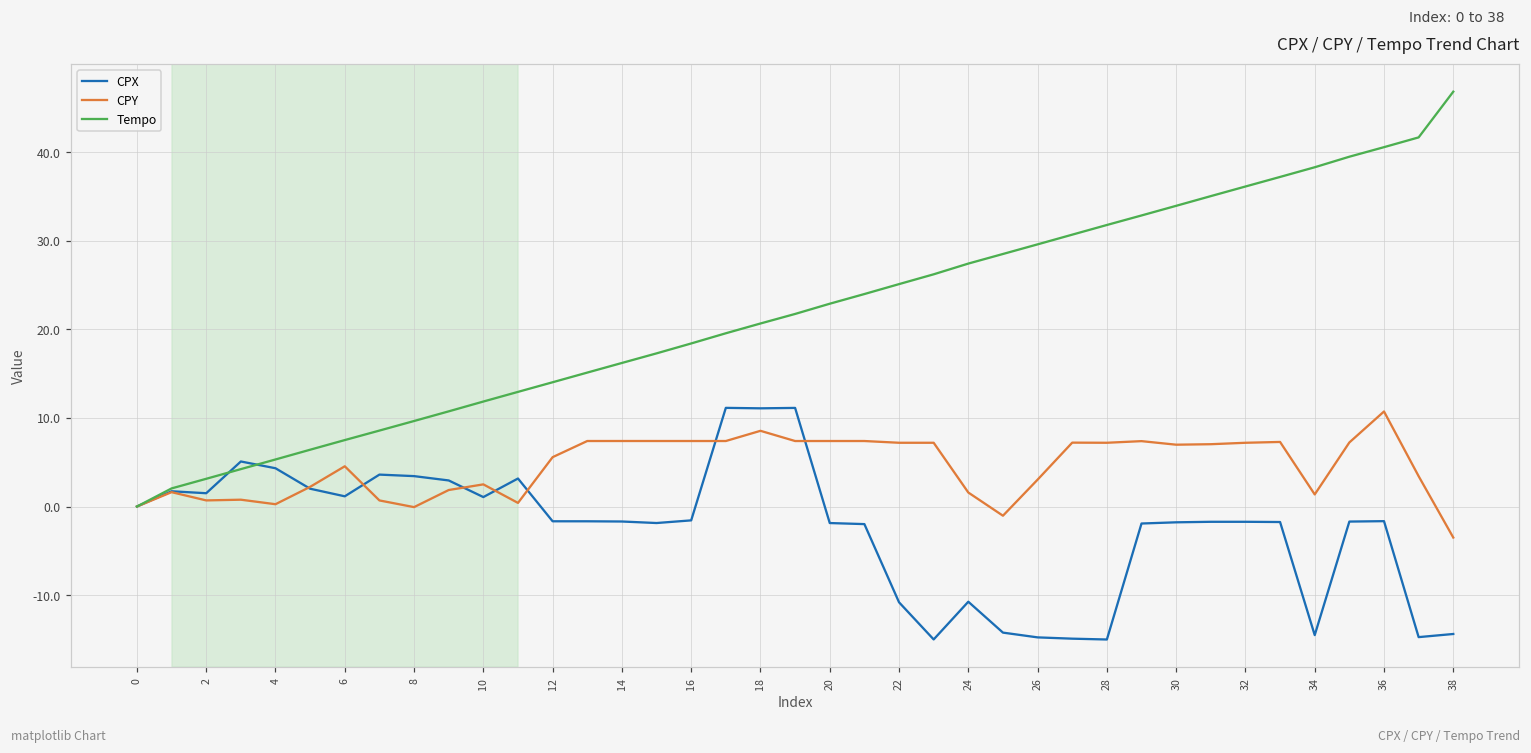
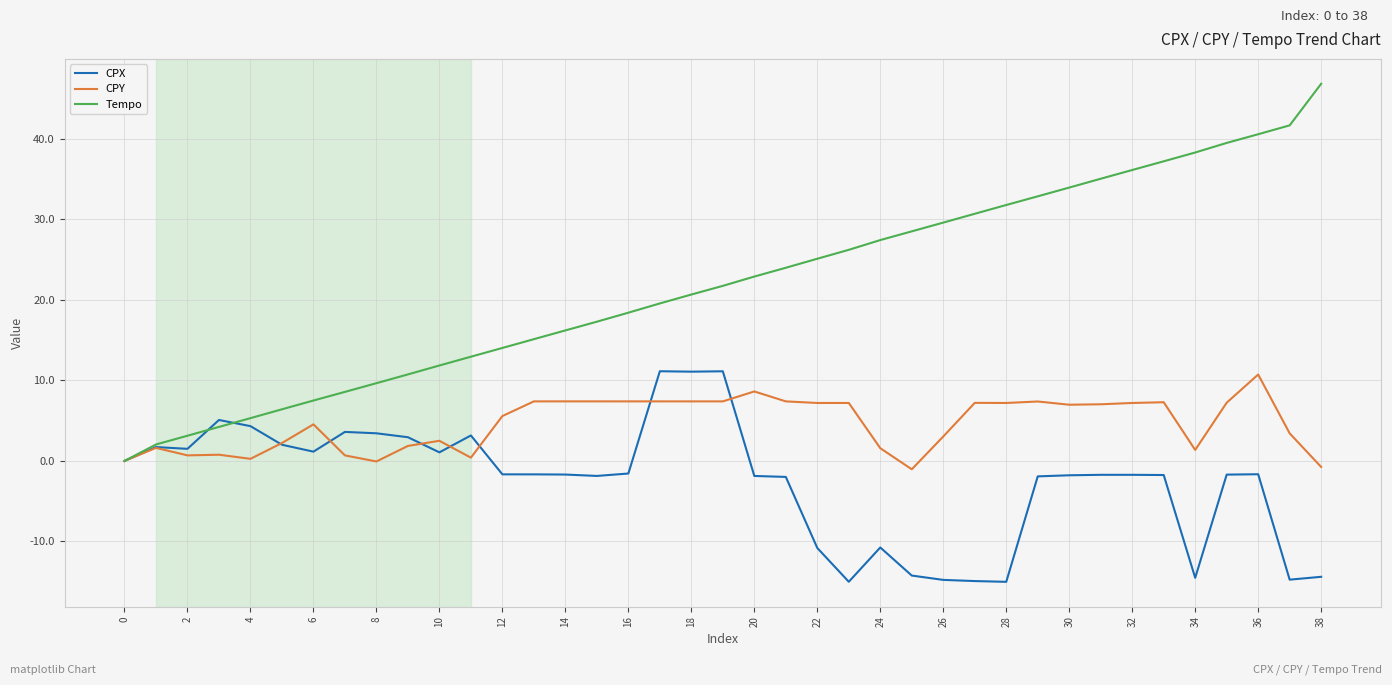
  {
    "CPX": {
      "2": 2,
      "4": 4,
      "6": 1,
      "8": 3,
      "10": 1,
      "12": -2,
      "14": -2,
      "16": -2,
      "18": 11,
      "20": -2,
      "22": -11,
      "24": -11,
      "26": -15,
      "28": -15,
      "30": -2,
      "32": -2,
      "34": -15,
      "36": -2,
      "38": -14
    },
    "CPY": {
      "2": 1,
      "4": 0,
      "6": 5,
      "8": 0,
      "10": 3,
      "12": 6,
      "14": 7,
      "16": 7,
-     "18": 9,
-     "20": 7,
+     "18": 7,
+     "20": 9,
      "22": 7,
      "24": 2,
      "26": 3,
      "28": 7,
      "30": 7,
      "32": 7,
      "34": 1,
      "36": 11,
-     "38": -4
+     "38": -1
    },
    "Tempo": {
      "2": 3,
      "4": 5,
      "6": 8,
      "8": 10,
      "10": 12,
      "12": 14,
      "14": 16,
      "16": 18,
      "18": 21,
      "20": 23,
      "22": 25,
      "24": 27,
      "26": 30,
      "28": 32,
      "30": 34,
      "32": 36,
      "34": 38,
      "36": 41,
      "38": 47
    }
  }
